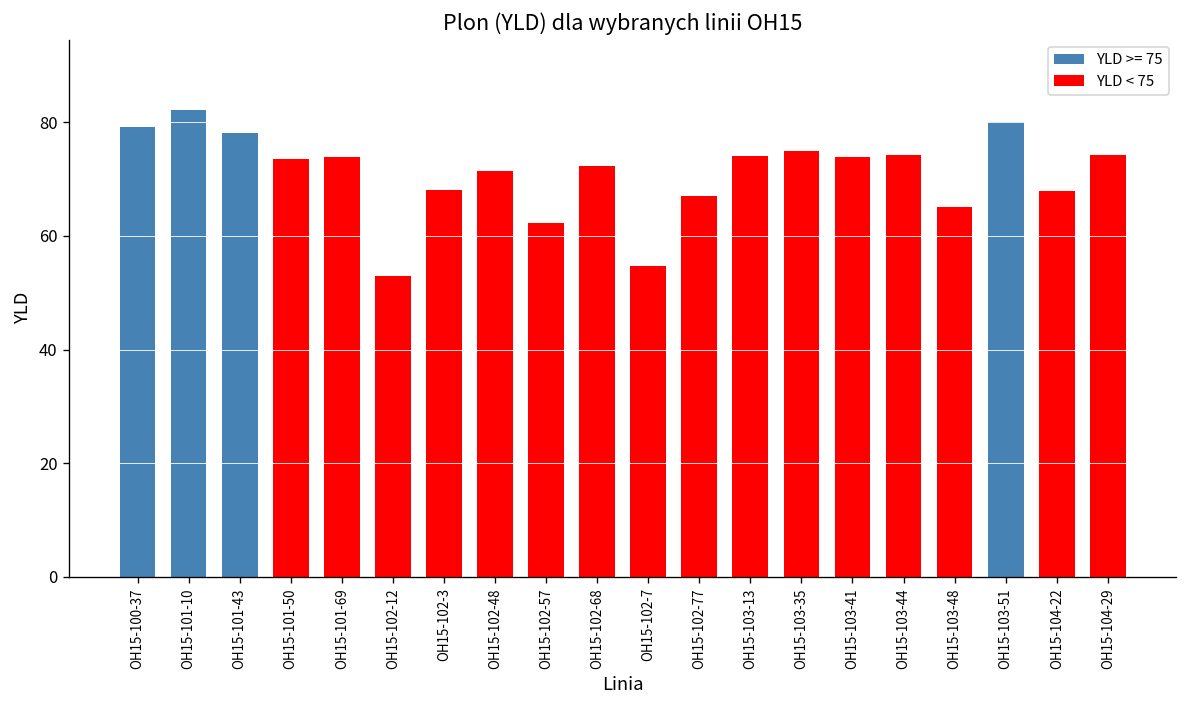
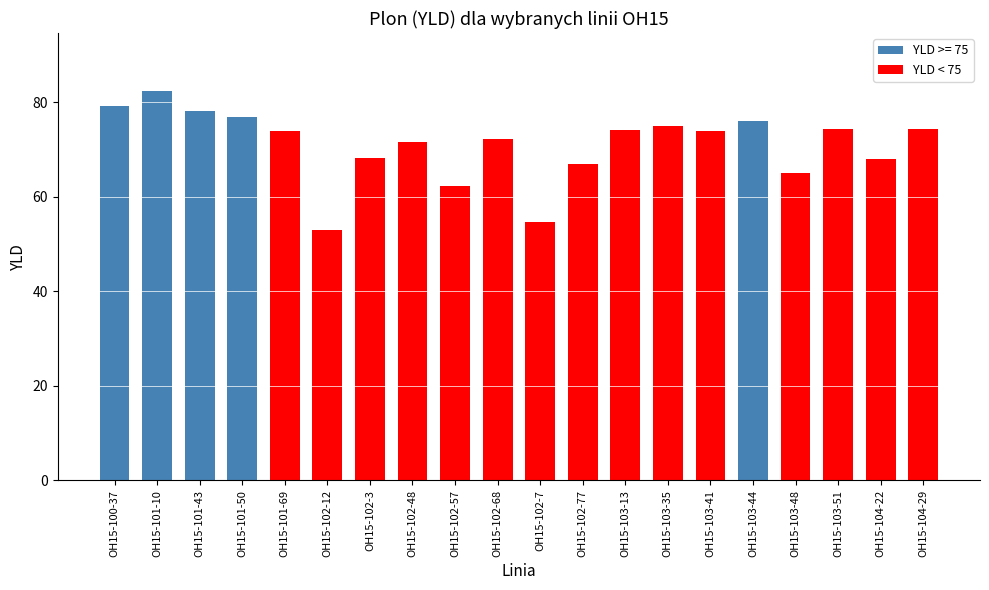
  {
    "OH15-100-37": 79,
    "OH15-101-10": 82,
    "OH15-101-43": 78,
-   "OH15-101-50": 74,
+   "OH15-101-50": 77,
    "OH15-101-69": 74,
    "OH15-102-12": 53,
    "OH15-102-3": 68,
    "OH15-102-48": 71,
    "OH15-102-57": 62,
    "OH15-102-68": 72,
    "OH15-102-7": 55,
    "OH15-102-77": 67,
    "OH15-103-13": 74,
    "OH15-103-35": 75,
    "OH15-103-41": 74,
-   "OH15-103-44": 74,
+   "OH15-103-44": 76,
    "OH15-103-48": 65,
-   "OH15-103-51": 80,
+   "OH15-103-51": 74,
    "OH15-104-22": 68,
    "OH15-104-29": 74
  }
